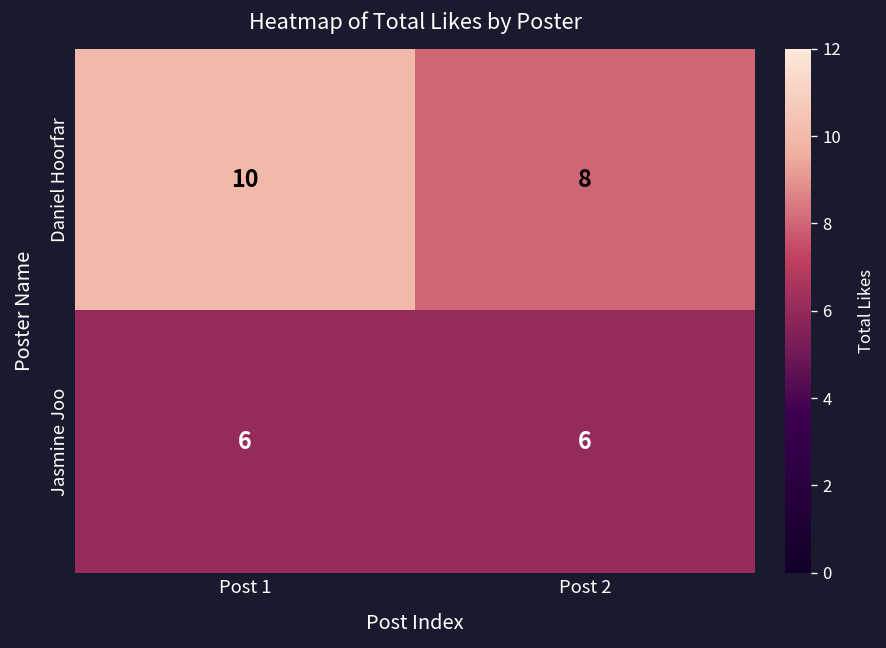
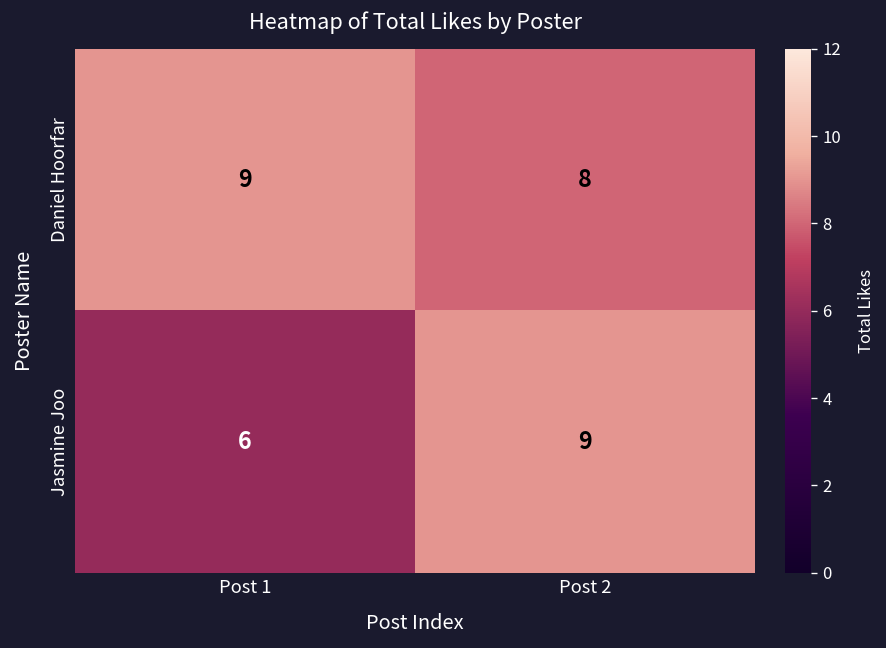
  {
    "Daniel Hoorfar": {
-     "Post 1": 10,
+     "Post 1": 9,
      "Post 2": 8
    },
    "Jasmine Joo": {
      "Post 1": 6,
-     "Post 2": 6
+     "Post 2": 9
    }
  }
